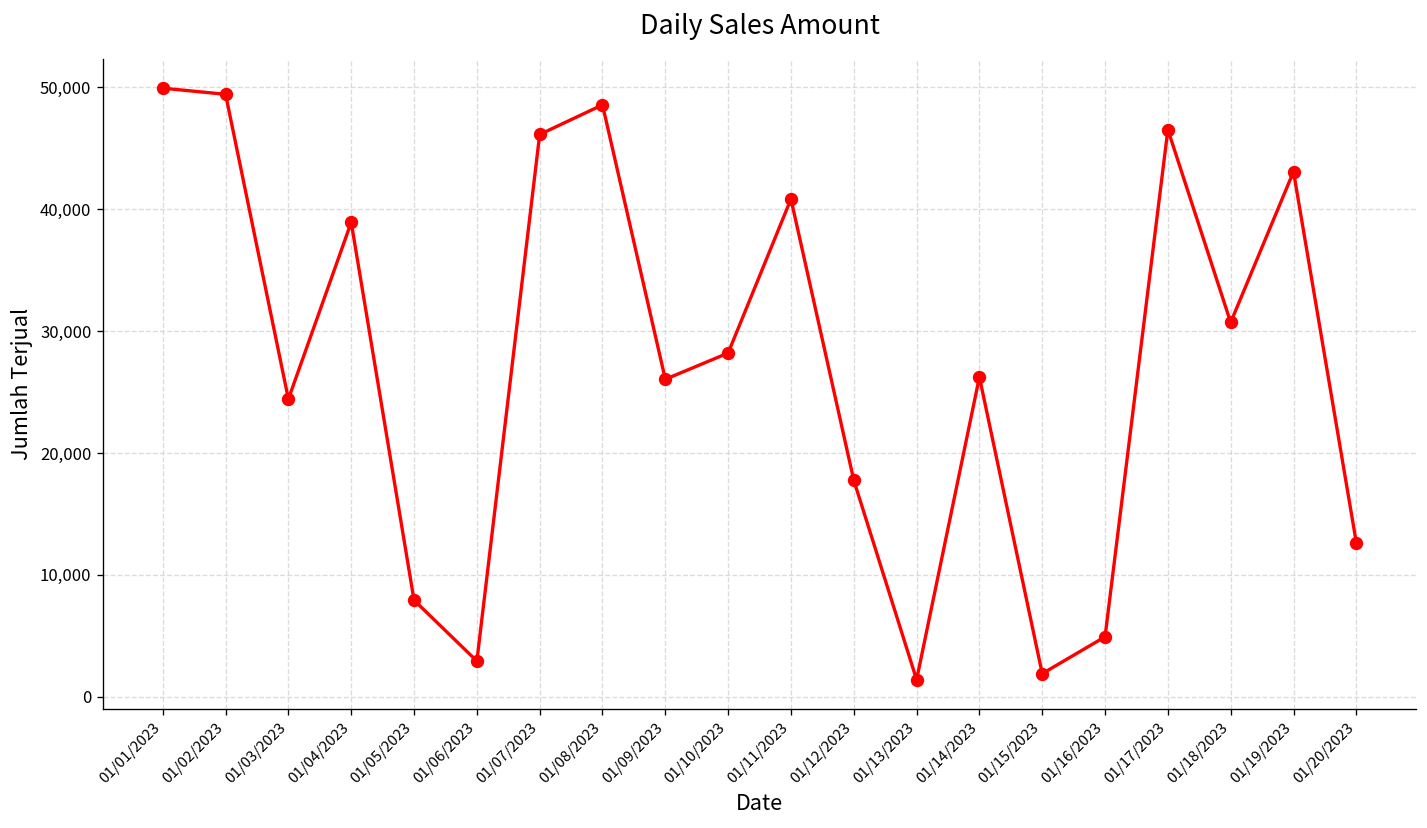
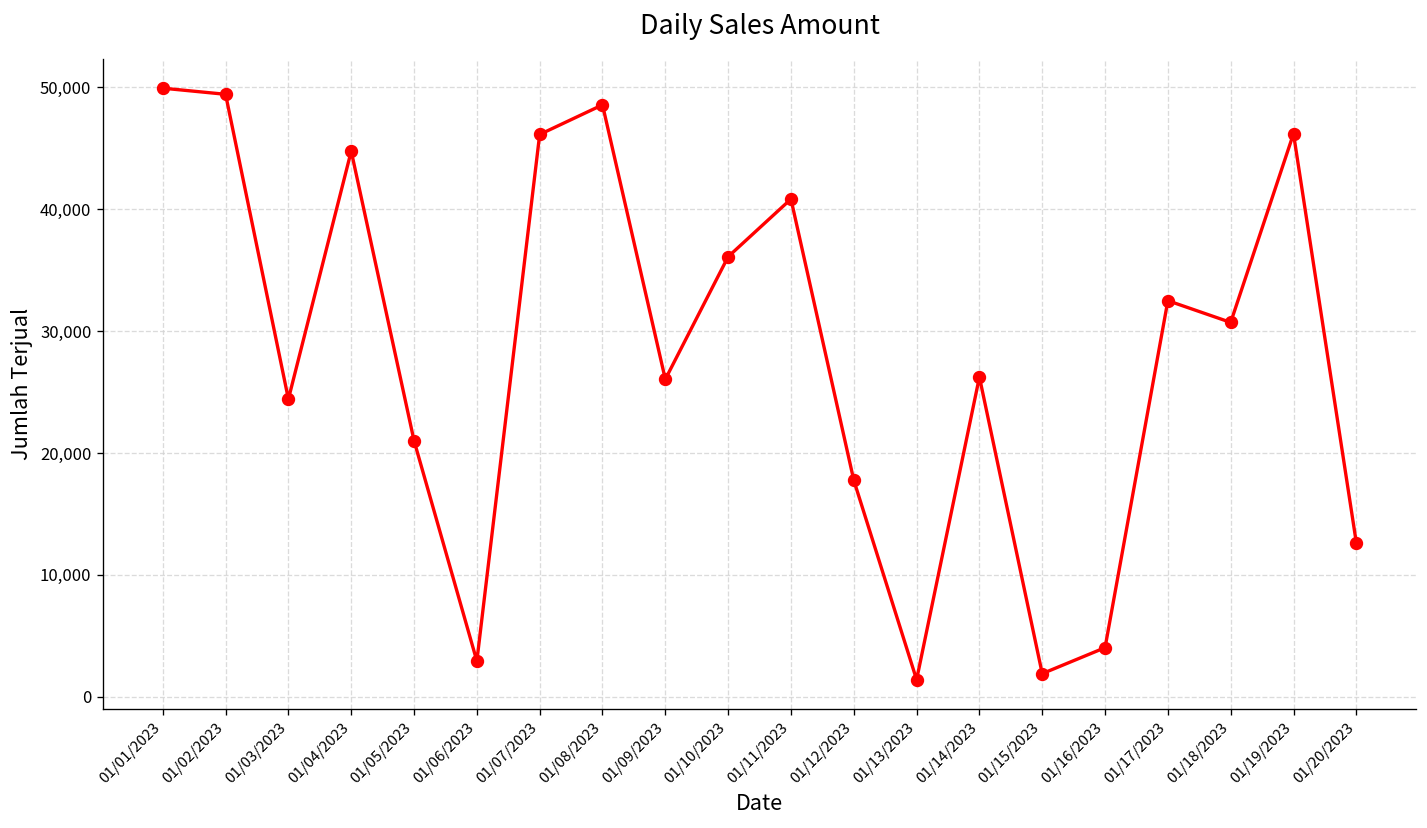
  {
    "01/01/2023": "49,900",
    "01/02/2023": "49,400",
    "01/03/2023": "24,400",
-   "01/04/2023": "38,900",
-   "01/05/2023": "7,900",
+   "01/04/2023": "44,800",
+   "01/05/2023": "21,000",
    "01/06/2023": "2,900",
    "01/07/2023": "46,100",
    "01/08/2023": "48,600",
    "01/09/2023": "26,100",
-   "01/10/2023": "28,200",
+   "01/10/2023": "36,100",
    "01/11/2023": "40,800",
    "01/12/2023": "17,800",
    "01/13/2023": "1,400",
    "01/14/2023": "26,200",
    "01/15/2023": "1,900",
-   "01/16/2023": "4,900",
-   "01/17/2023": "46,500",
+   "01/16/2023": "4,000",
+   "01/17/2023": "32,500",
    "01/18/2023": "30,700",
-   "01/19/2023": "43,100",
+   "01/19/2023": "46,200",
    "01/20/2023": "12,600"
  }
